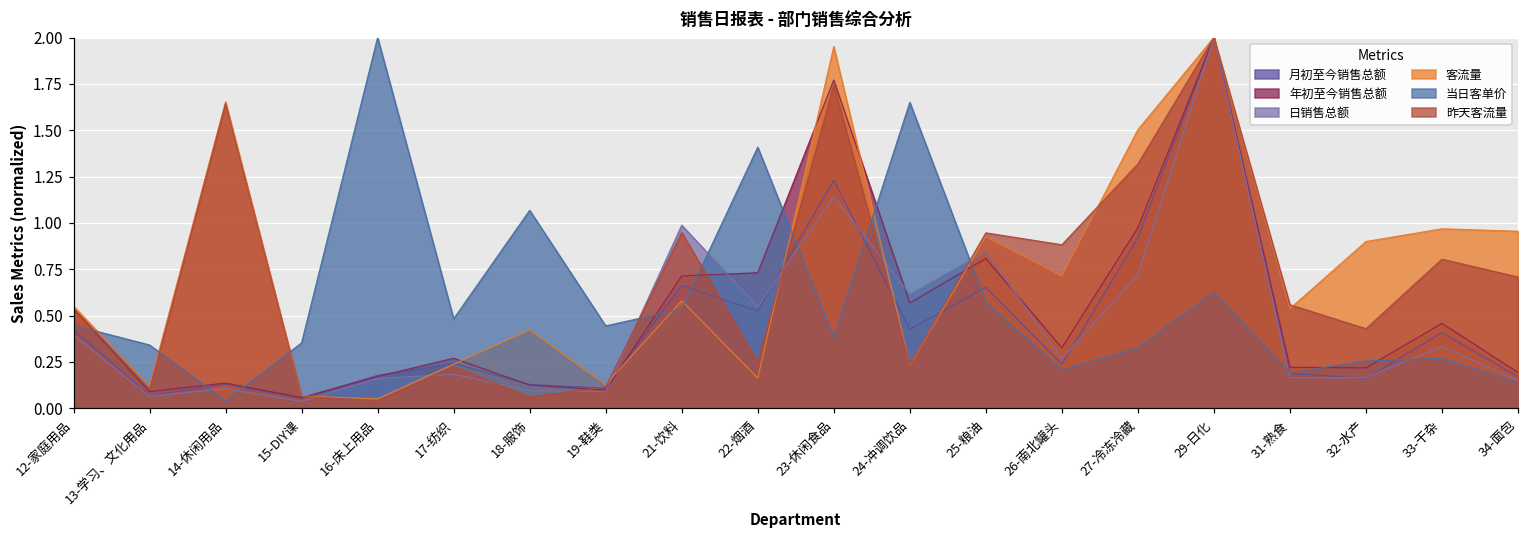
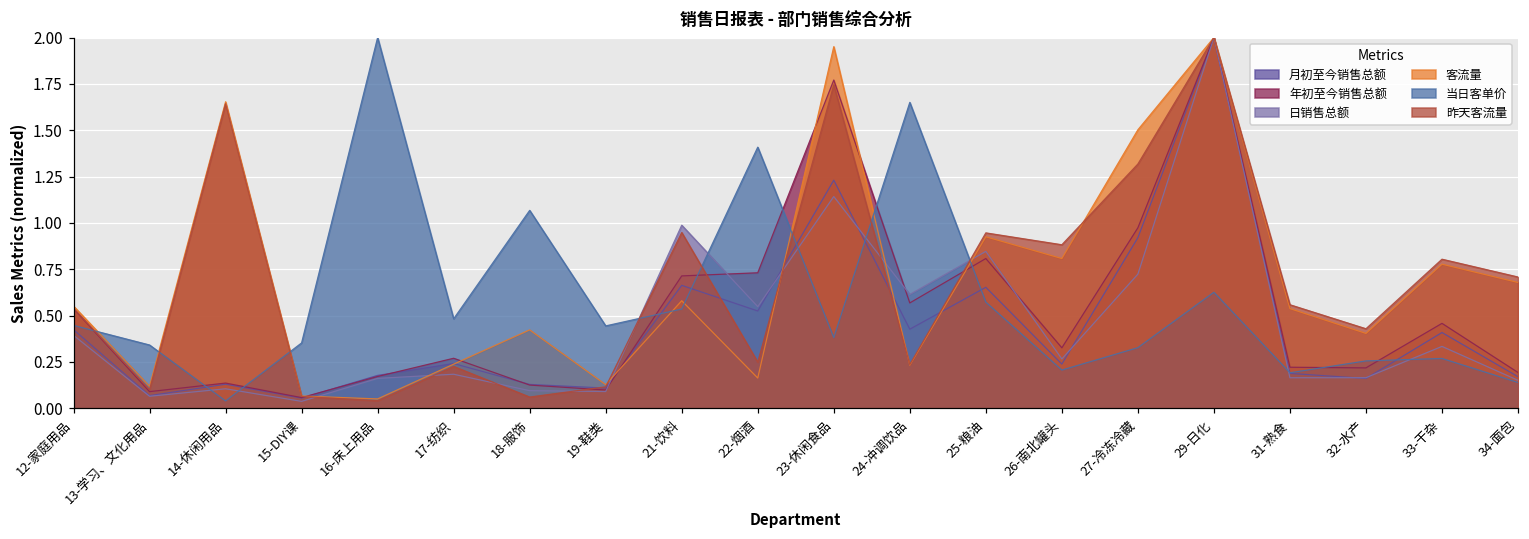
  {
    "客流量": {
      "13-学习、文化用品": 0.12,
      "18-服饰": 0.42,
      "21-饮料": 0.58,
      "22-烟酒": 0.16,
      "23-休闲食品": 1.95,
      "25-粮油": 0.93,
-     "26-南北罐头": 0.71,
+     "26-南北罐头": 0.81,
      "27-冷冻冷藏": 1.50,
      "31-熟食": 0.54,
-     "32-水产": 0.90,
-     "33-干杂": 0.97,
-     "34-面包": 0.95
+     "32-水产": 0.40,
+     "33-干杂": 0.78,
+     "34-面包": 0.68
    }
  }
